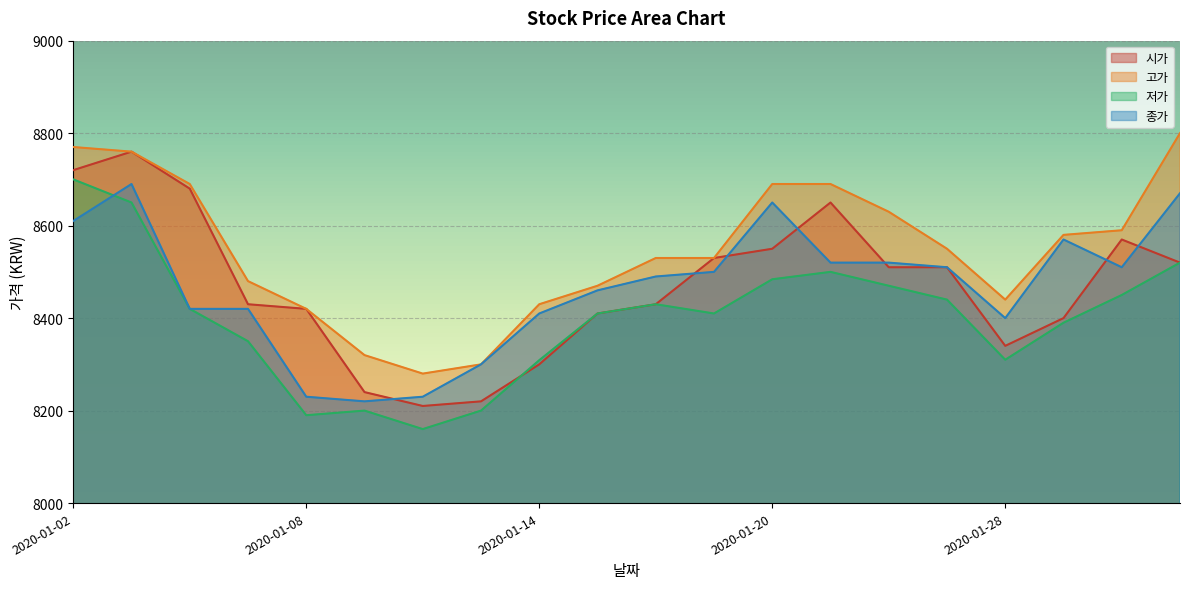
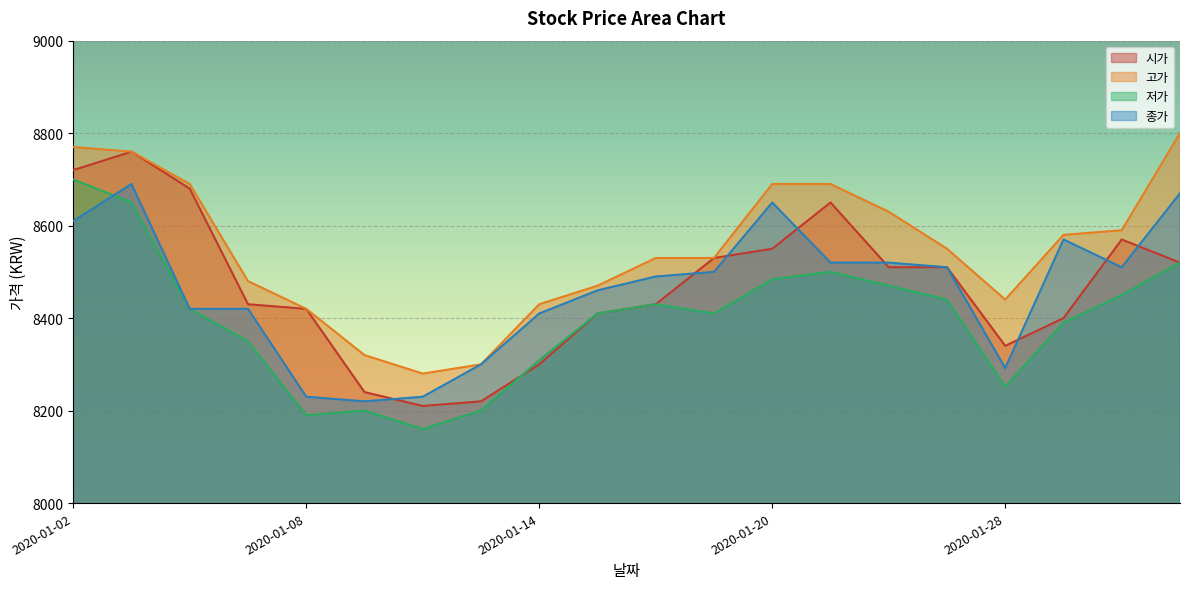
  {
    "저가": {
      "2020-01-02": 8700,
      "2020-01-08": 8190,
      "2020-01-14": 8310,
      "2020-01-20": 8480,
-     "2020-01-28": 8310
+     "2020-01-28": 8250
    },
    "종가": {
      "2020-01-02": 8610,
      "2020-01-08": 8230,
      "2020-01-14": 8410,
      "2020-01-20": 8650,
-     "2020-01-28": 8400
+     "2020-01-28": 8290
    }
  }
